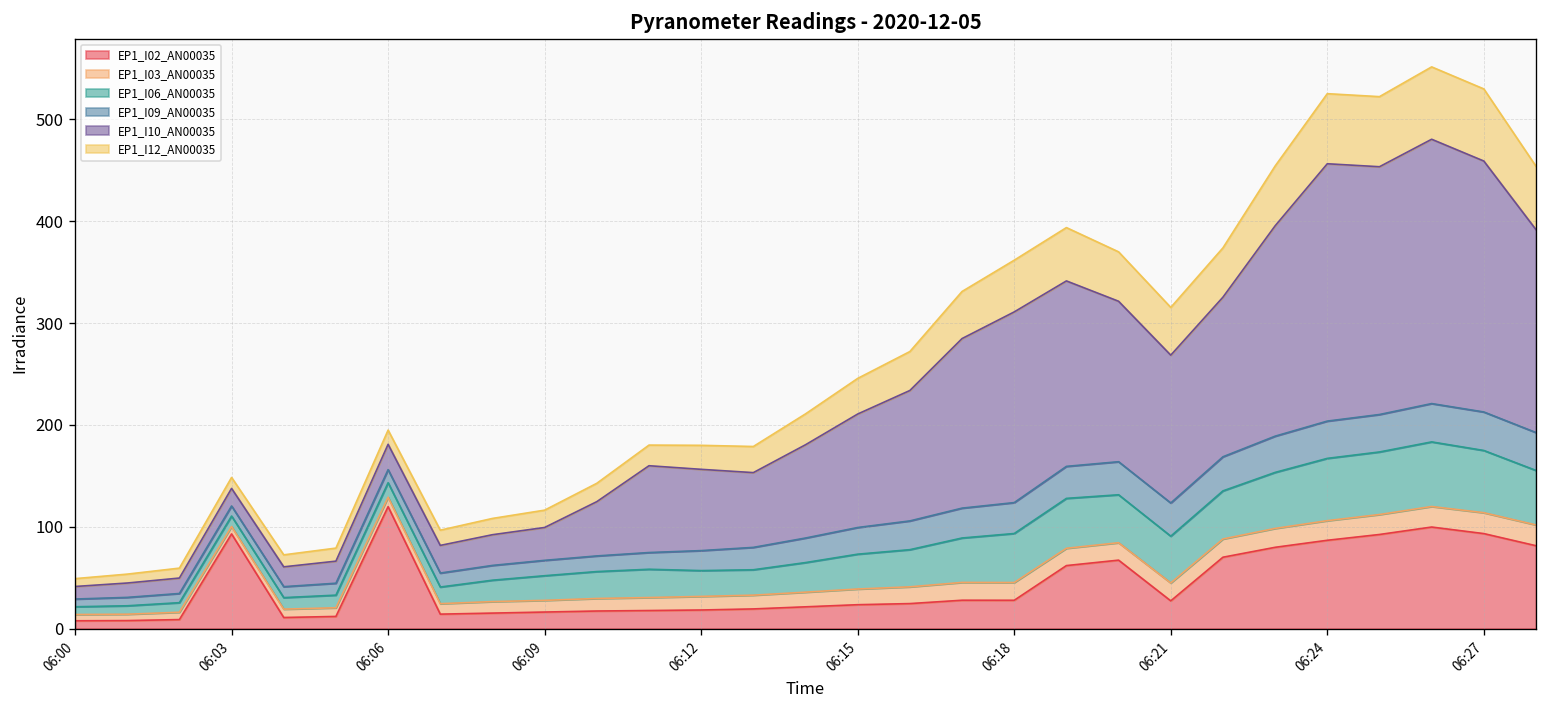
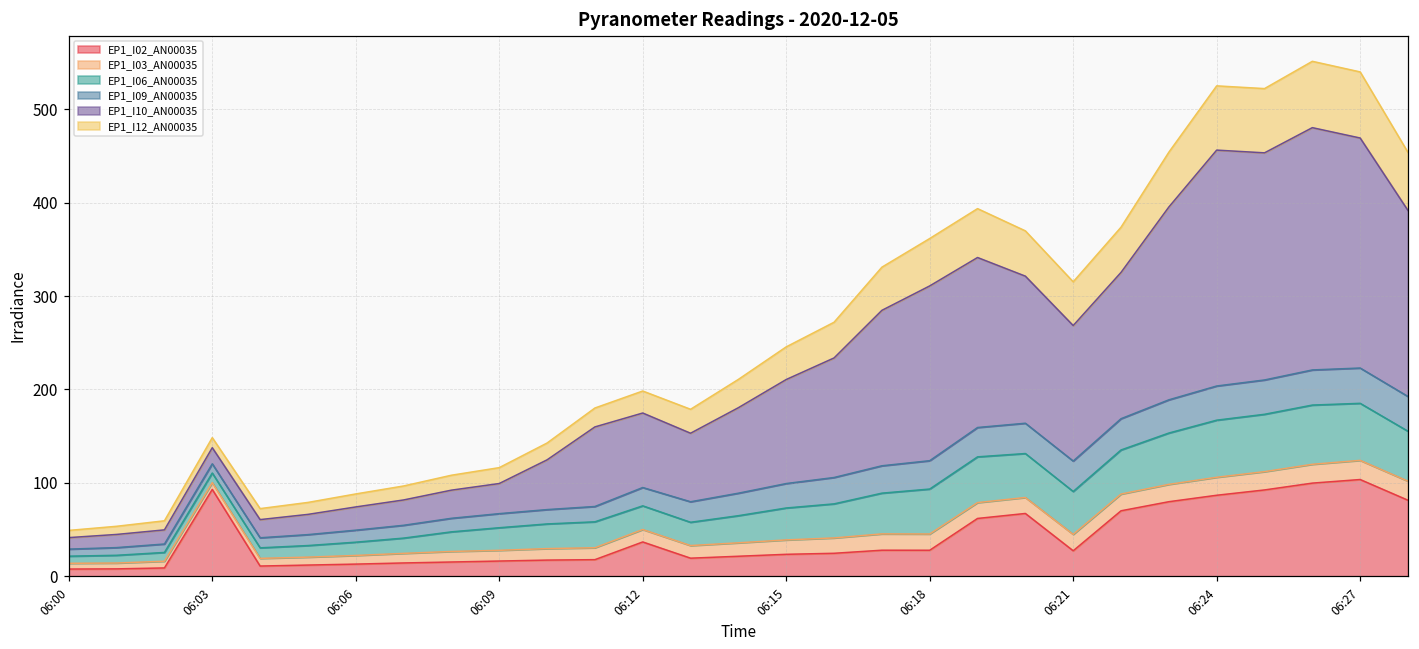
  {
    "EP1_I02_AN00035": {
      "06:00": 10,
      "06:03": 90,
-     "06:06": 120,
+     "06:06": 10,
      "06:09": 20,
-     "06:12": 20,
+     "06:12": 40,
      "06:15": 20,
      "06:18": 30,
      "06:21": 30,
      "06:24": 90,
-     "06:27": 90
+     "06:27": 100
    }
  }
